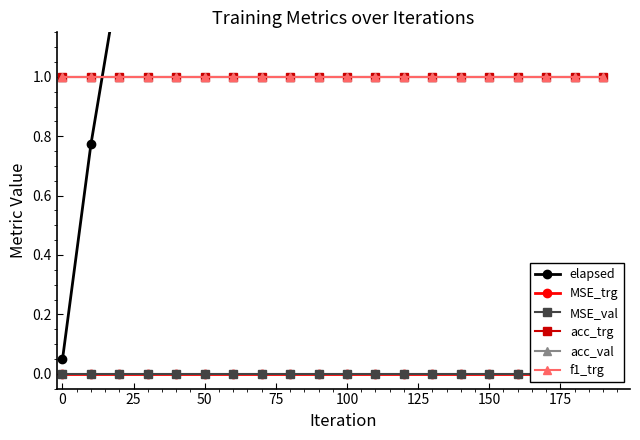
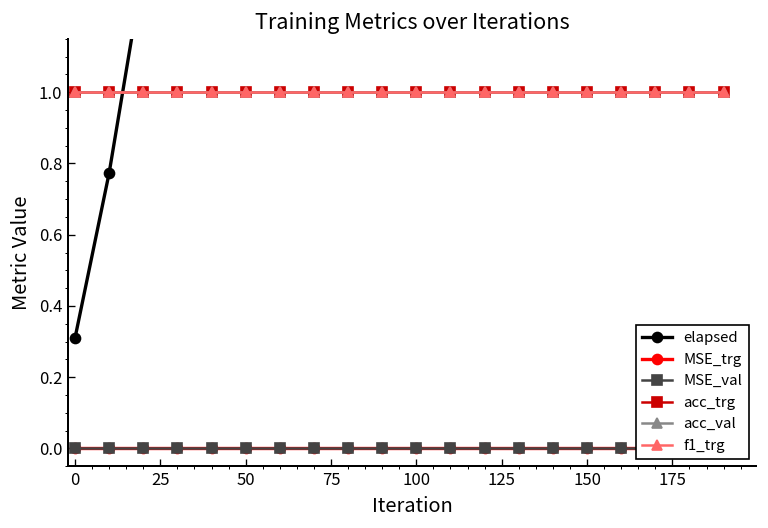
  {
    "elapsed": {
-     "0": 0.05
+     "0": 0.31
    },
    "MSE_val": {
      "0": 0.00,
      "50": 0.00,
      "100": 0.00,
      "150": 0.00
    },
    "f1_trg": {
      "0": 1.00,
      "50": 1.00,
      "100": 1.00,
      "150": 1.00
    }
  }
